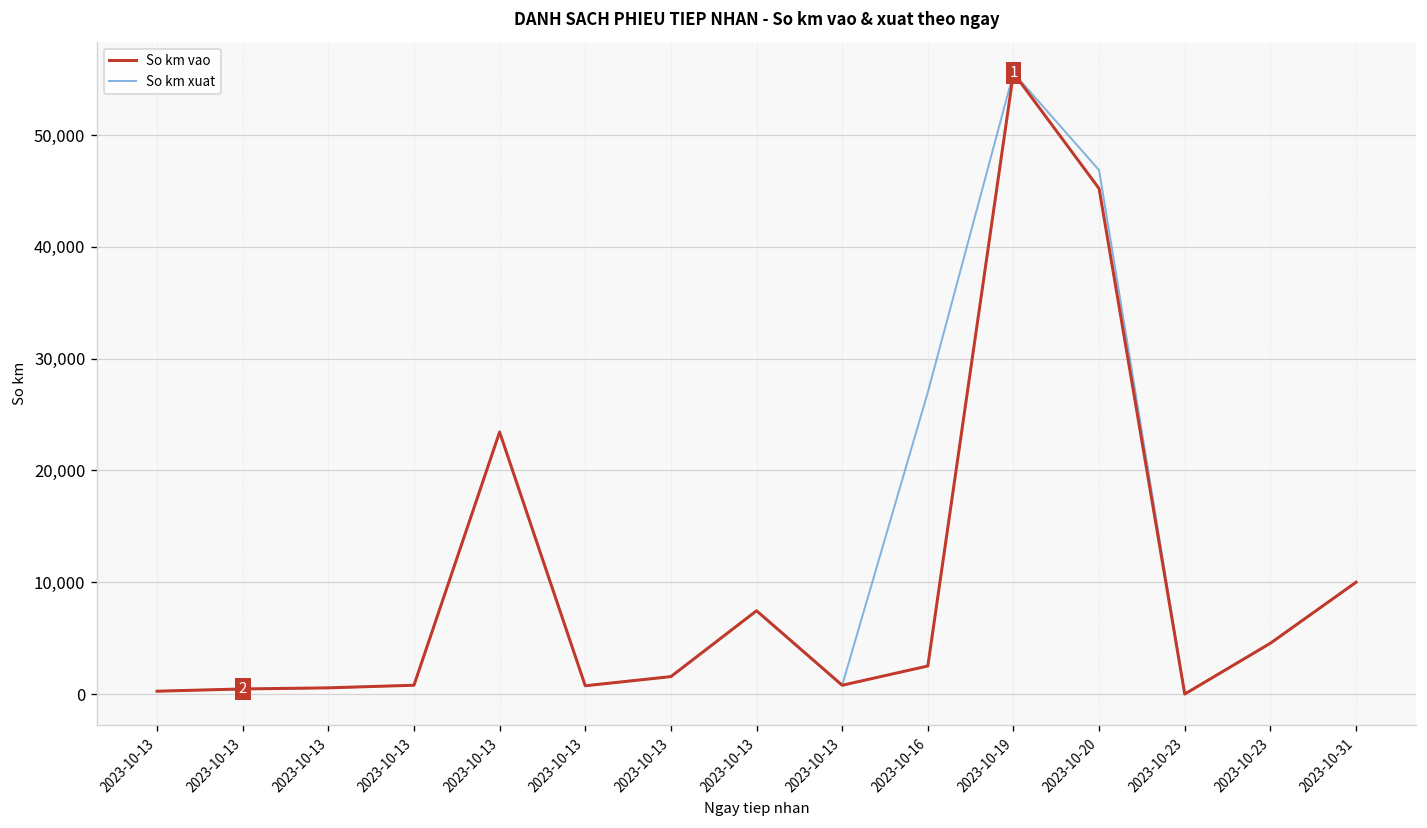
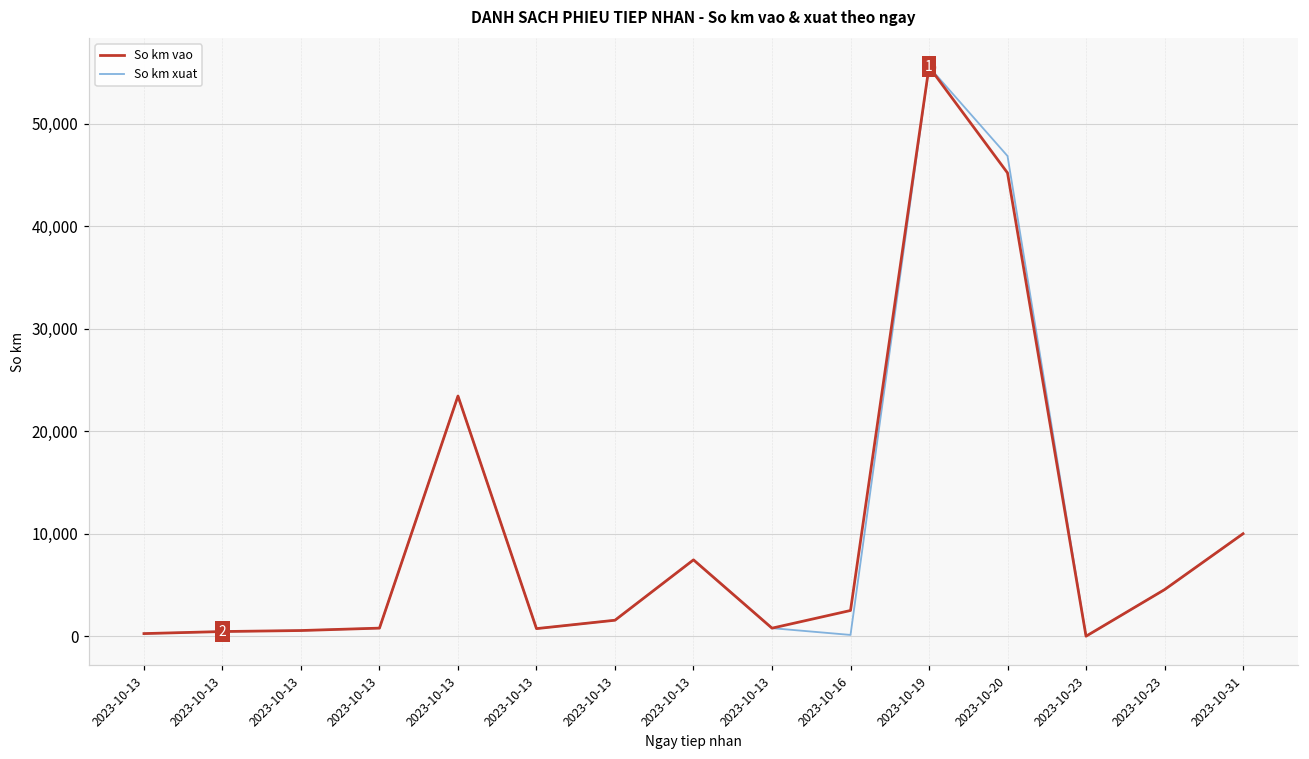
  {
    "So km xuat": {
-     "2023-10-16": "27,000",
+     "2023-10-16": "0",
      "2023-10-20": "47,000"
    }
  }
